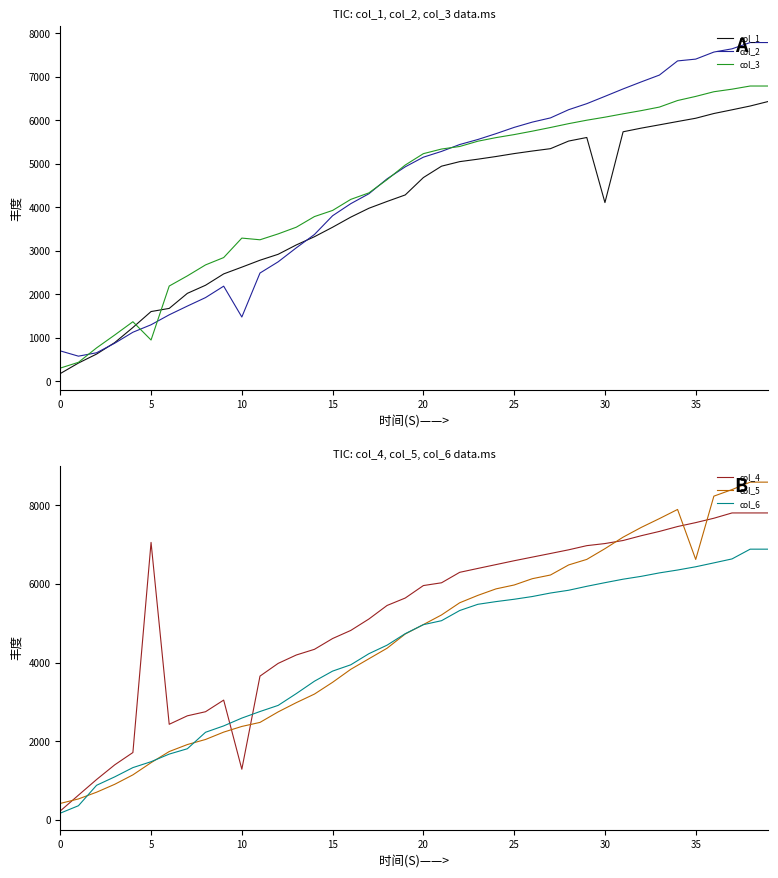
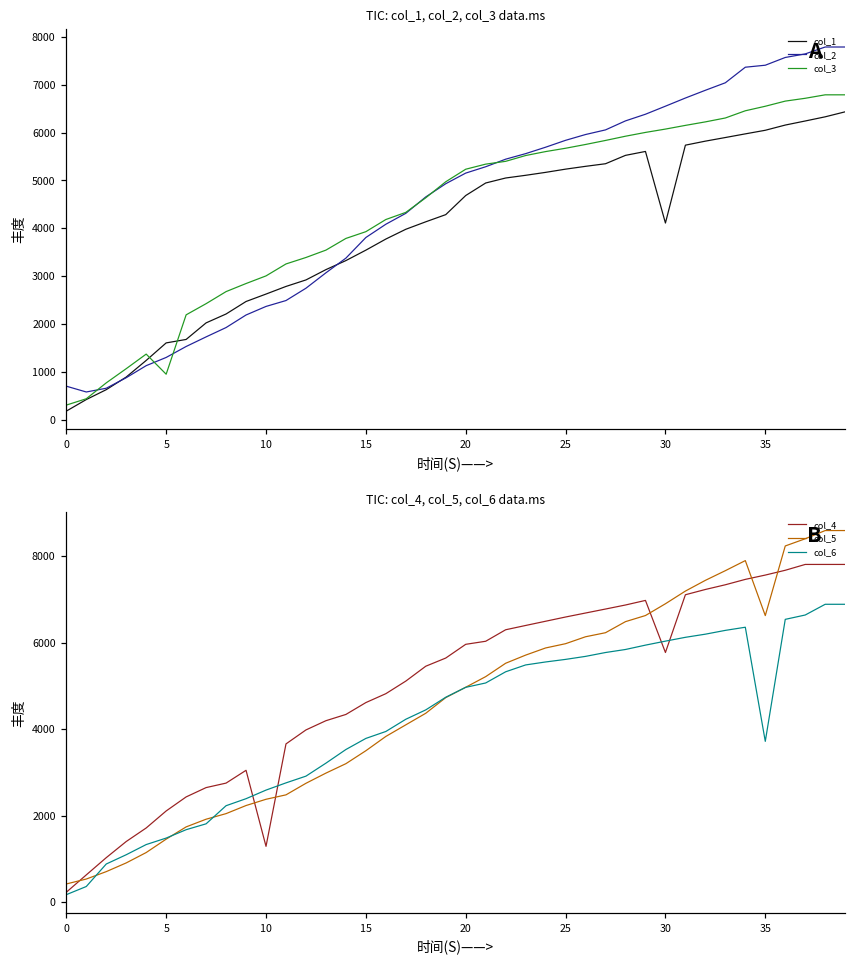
  {
    "TIC: col_1, col_2, col_3 data.ms": {
      "col_1": {
        "0": 200,
        "5": 1600,
        "10": 2600,
        "15": 3500,
        "20": 4700,
        "25": 5200,
        "30": 4100,
        "35": 6000
      },
      "col_2": {
        "0": 700,
        "5": 1300,
-       "10": 1500,
+       "10": 2400,
        "15": 3800,
        "20": 5200,
        "25": 5800,
        "30": 6600,
        "35": 7400
      },
      "col_3": {
        "0": 300,
        "5": 1000,
-       "10": 3300,
+       "10": 3000,
        "15": 3900,
        "20": 5200,
        "25": 5700,
        "30": 6100,
        "35": 6500
      }
    },
    "TIC: col_4, col_5, col_6 data.ms": {
      "col_4": {
-       "5": 7100,
+       "5": 2100,
        "10": 1300,
        "15": 4600,
        "20": 6000,
        "25": 6600,
-       "30": 7000,
+       "30": 5800,
        "35": 7600
      },
      "col_5": {
        "0": 400,
        "10": 2400,
        "15": 3500,
        "25": 6000,
        "30": 6900,
        "35": 6600
      },
      "col_6": {
        "10": 2600,
        "15": 3800,
        "25": 5600,
        "30": 6000,
-       "35": 6400
+       "35": 3700
      }
    }
  }
